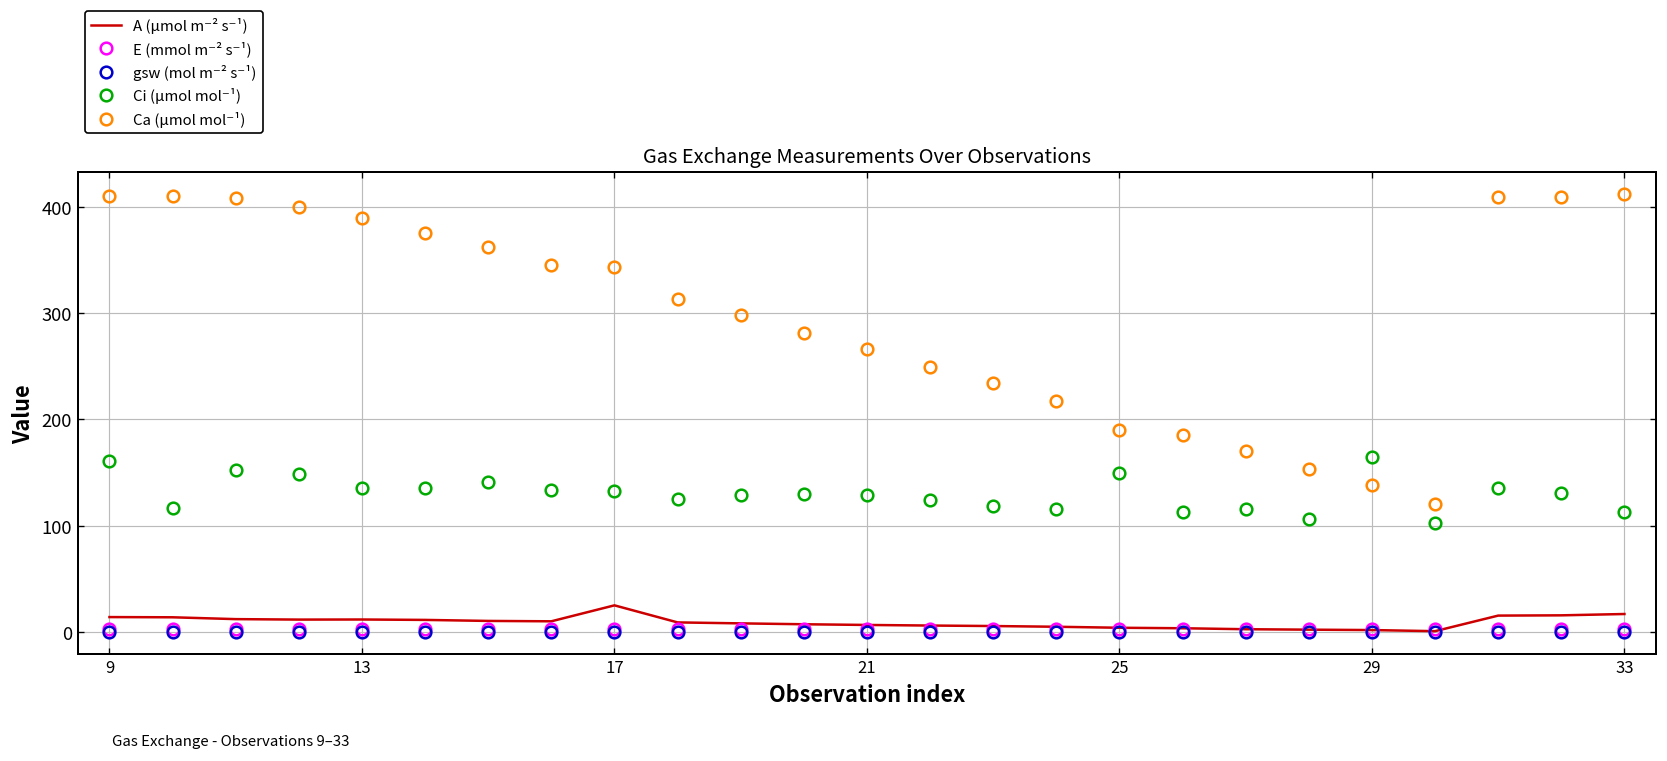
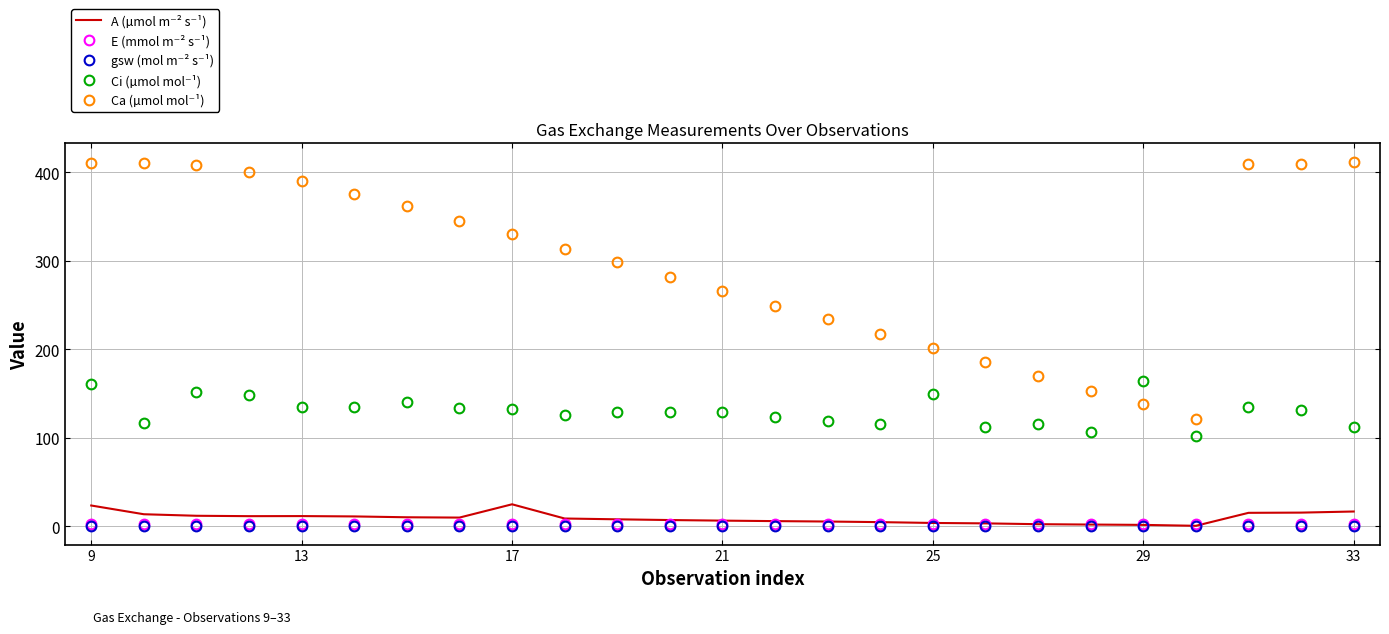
  {
    "A (µmol m⁻² s⁻¹)": {
-     "9": 10,
+     "9": 20,
      "13": 10,
      "17": 20,
      "21": 10,
      "33": 20
    },
    "E (mmol m⁻² s⁻¹)": {
      "33": 0
    },
    "gsw (mol m⁻² s⁻¹)": {
      "33": 0
    },
    "Ci (µmol mol⁻¹)": {
      "9": 160,
      "13": 140,
      "17": 130,
      "21": 130,
      "25": 150,
      "29": 160,
      "33": 110
    },
    "Ca (µmol mol⁻¹)": {
      "9": 410,
      "13": 390,
-     "17": 340,
+     "17": 330,
      "21": 270,
-     "25": 190,
+     "25": 200,
      "29": 140,
      "33": 410
    }
  }
